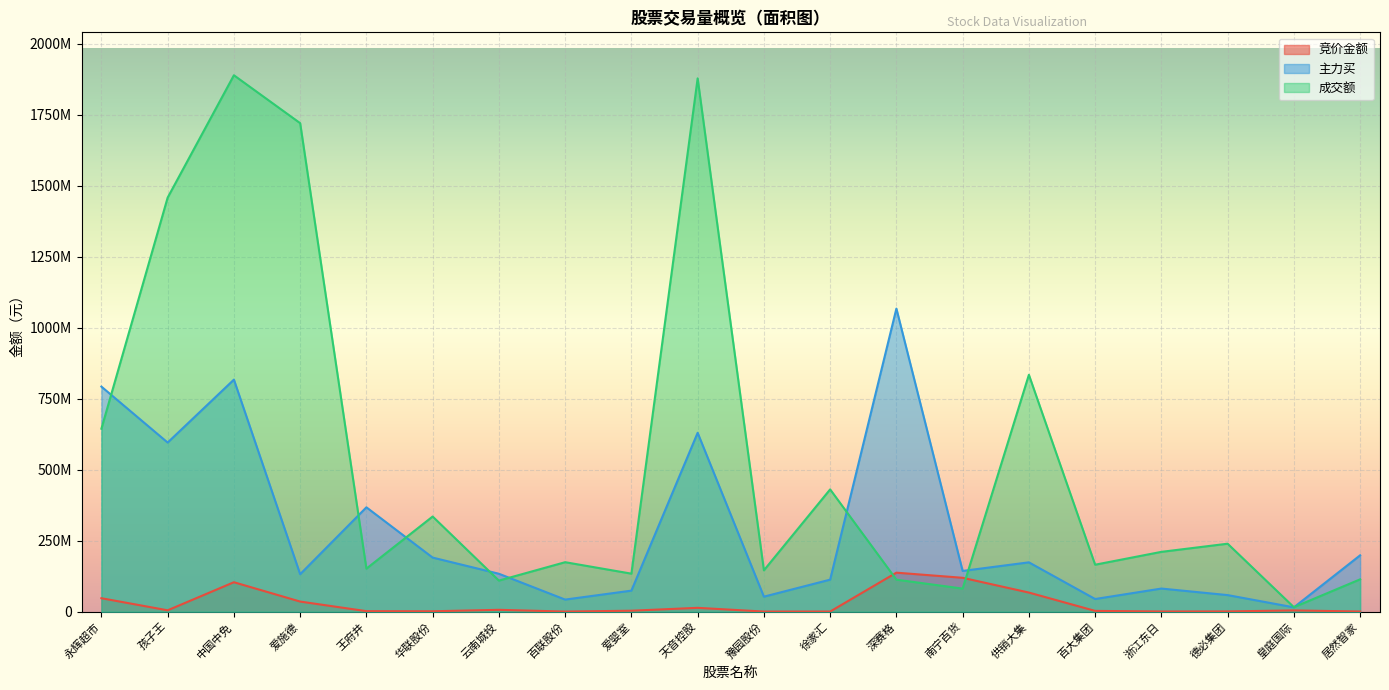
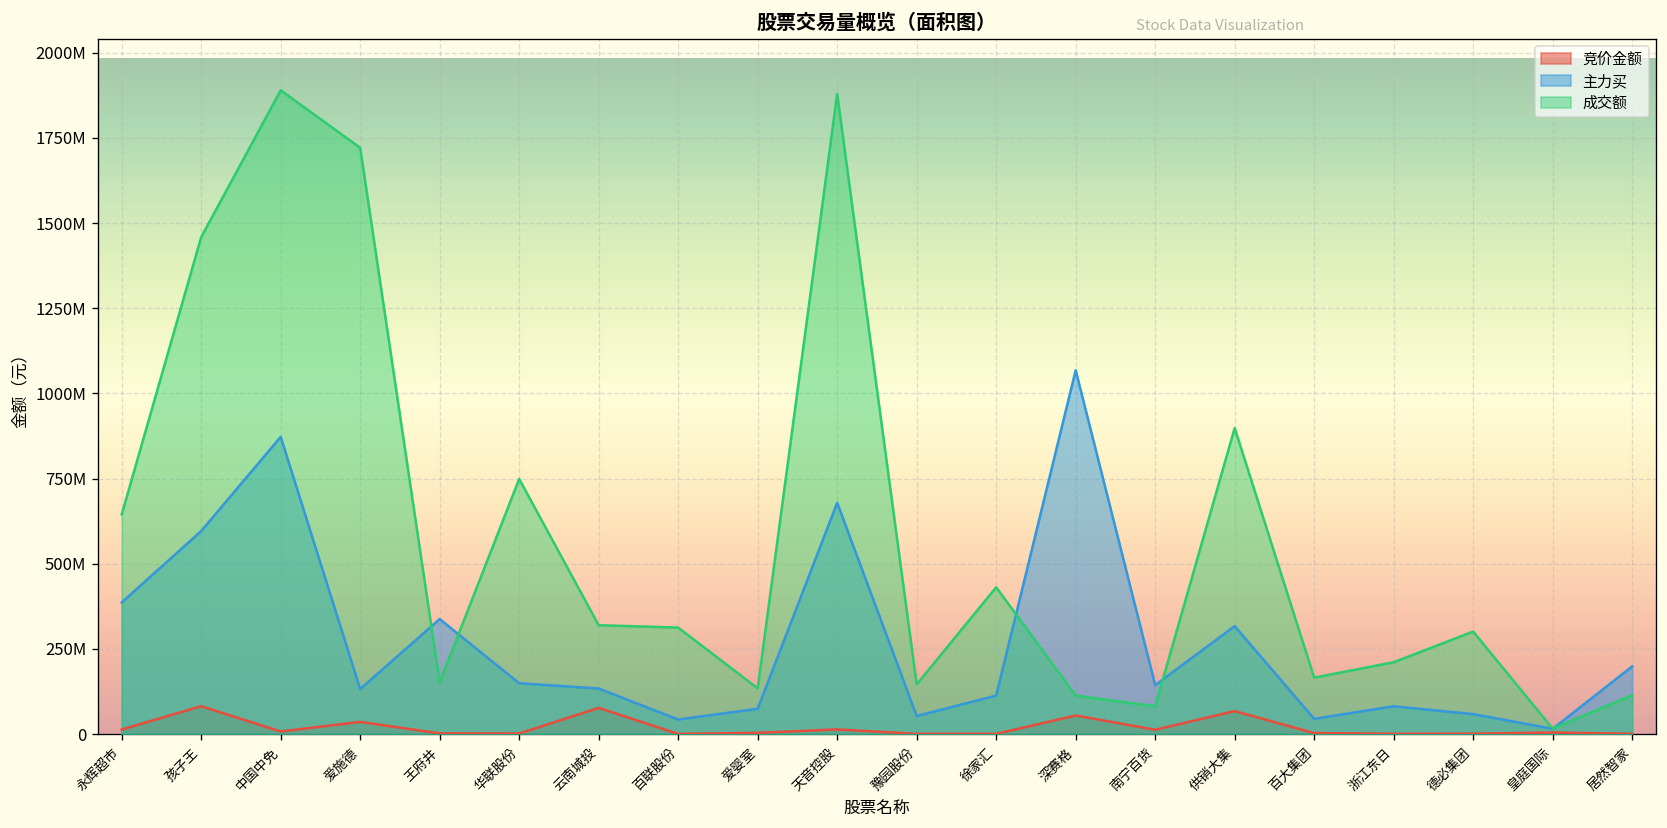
  {
    "竞价金额": {
-     "永辉超市": 50000000,
-     "孩子王": 0,
-     "中国中免": 100000000,
+     "永辉超市": 10000000,
+     "孩子王": 80000000,
+     "中国中免": 10000000,
      "爱施德": 40000000,
      "王府井": 0,
      "华联股份": 0,
-     "云南城投": 10000000,
+     "云南城投": 80000000,
      "百联股份": 0,
      "爱婴室": 0,
      "天音控股": 10000000,
      "豫园股份": 0,
      "徐家汇": 0,
-     "深赛格": 140000000,
-     "南宁百货": 120000000,
+     "深赛格": 50000000,
+     "南宁百货": 10000000,
      "供销大集": 70000000,
      "百大集团": 0,
      "浙江东日": 0,
      "德必集团": 0,
      "皇庭国际": 0,
      "居然智家": 0
    },
    "主力买": {
-     "永辉超市": 790000000,
+     "永辉超市": 390000000,
      "孩子王": 600000000,
-     "中国中免": 820000000,
+     "中国中免": 870000000,
      "爱施德": 130000000,
-     "王府井": 370000000,
-     "华联股份": 190000000,
+     "王府井": 340000000,
+     "华联股份": 150000000,
      "云南城投": 130000000,
      "百联股份": 40000000,
      "爱婴室": 70000000,
-     "天音控股": 630000000,
+     "天音控股": 680000000,
      "豫园股份": 50000000,
      "徐家汇": 110000000,
      "深赛格": 1070000000,
      "南宁百货": 140000000,
-     "供销大集": 170000000,
+     "供销大集": 320000000,
      "百大集团": 40000000,
      "浙江东日": 80000000,
      "德必集团": 60000000,
      "居然智家": 200000000
    },
    "成交额": {
      "永辉超市": 640000000,
      "孩子王": 1460000000,
      "中国中免": 1890000000,
      "爱施德": 1720000000,
      "王府井": 150000000,
-     "华联股份": 340000000,
-     "云南城投": 110000000,
-     "百联股份": 170000000,
+     "华联股份": 750000000,
+     "云南城投": 320000000,
+     "百联股份": 310000000,
      "爱婴室": 130000000,
      "天音控股": 1880000000,
      "豫园股份": 150000000,
      "徐家汇": 430000000,
      "深赛格": 110000000,
      "南宁百货": 80000000,
-     "供销大集": 830000000,
+     "供销大集": 900000000,
      "百大集团": 170000000,
      "浙江东日": 210000000,
-     "德必集团": 240000000,
+     "德必集团": 300000000,
      "居然智家": 110000000
    }
  }
